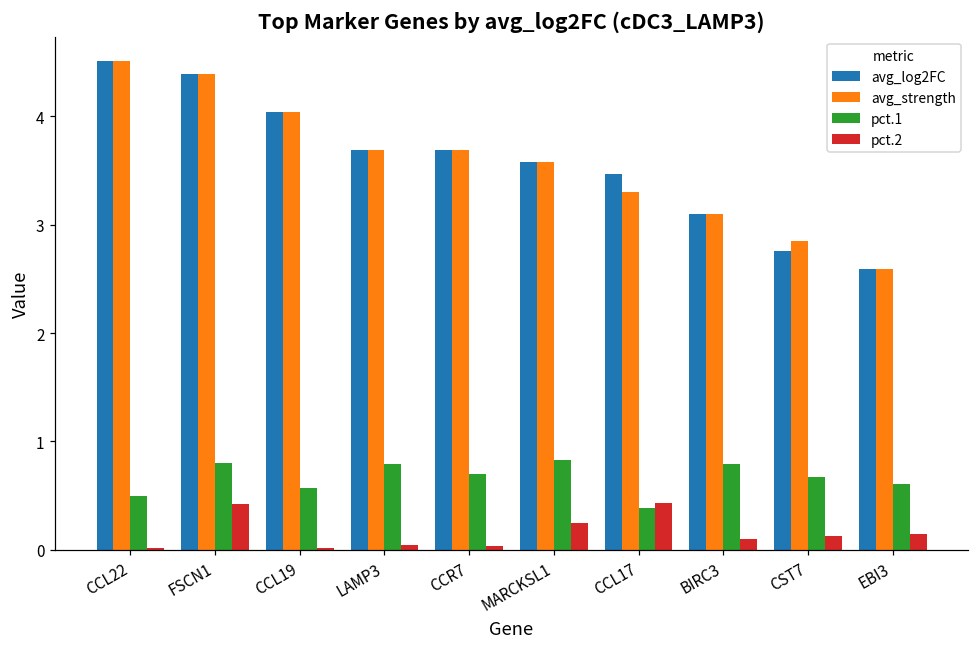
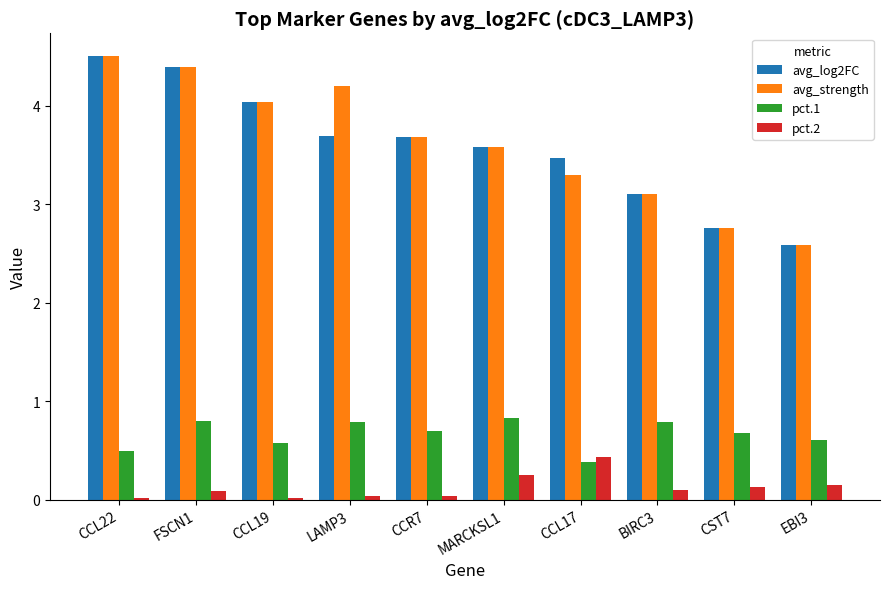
  {
    "avg_log2FC": {
      "CCL22": 4.5,
      "FSCN1": 4.4,
      "CCL19": 4.0,
      "LAMP3": 3.7,
      "CCR7": 3.7,
      "MARCKSL1": 3.6,
      "CCL17": 3.5,
      "BIRC3": 3.1,
      "CST7": 2.8,
      "EBI3": 2.6
    },
    "avg_strength": {
      "CCL22": 4.5,
      "FSCN1": 4.4,
      "CCL19": 4.0,
-     "LAMP3": 3.7,
+     "LAMP3": 4.2,
      "CCR7": 3.7,
      "MARCKSL1": 3.6,
      "CCL17": 3.3,
      "BIRC3": 3.1,
-     "CST7": 2.85,
+     "CST7": 2.76,
      "EBI3": 2.6
    },
    "pct.1": {
      "CCL22": 0.5,
      "FSCN1": 0.8,
      "CCL19": 0.6,
      "LAMP3": 0.8,
      "CCR7": 0.7,
      "MARCKSL1": 0.8,
      "CCL17": 0.4,
      "BIRC3": 0.8,
      "CST7": 0.7,
      "EBI3": 0.6
    },
    "pct.2": {
-     "FSCN1": 0.4,
+     "FSCN1": 0.1,
      "LAMP3": 0.0,
      "CCR7": 0.0,
      "MARCKSL1": 0.2,
      "CCL17": 0.4,
      "BIRC3": 0.1,
      "CST7": 0.1,
      "EBI3": 0.1
    }
  }
